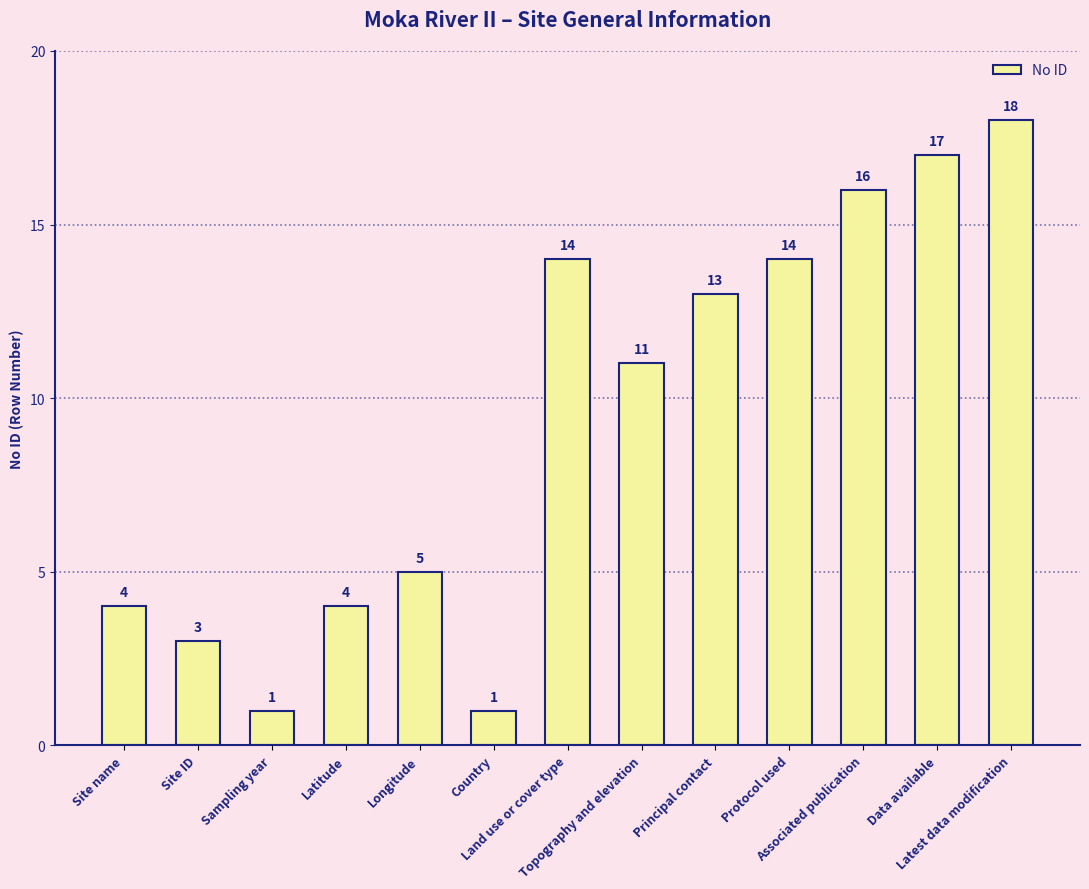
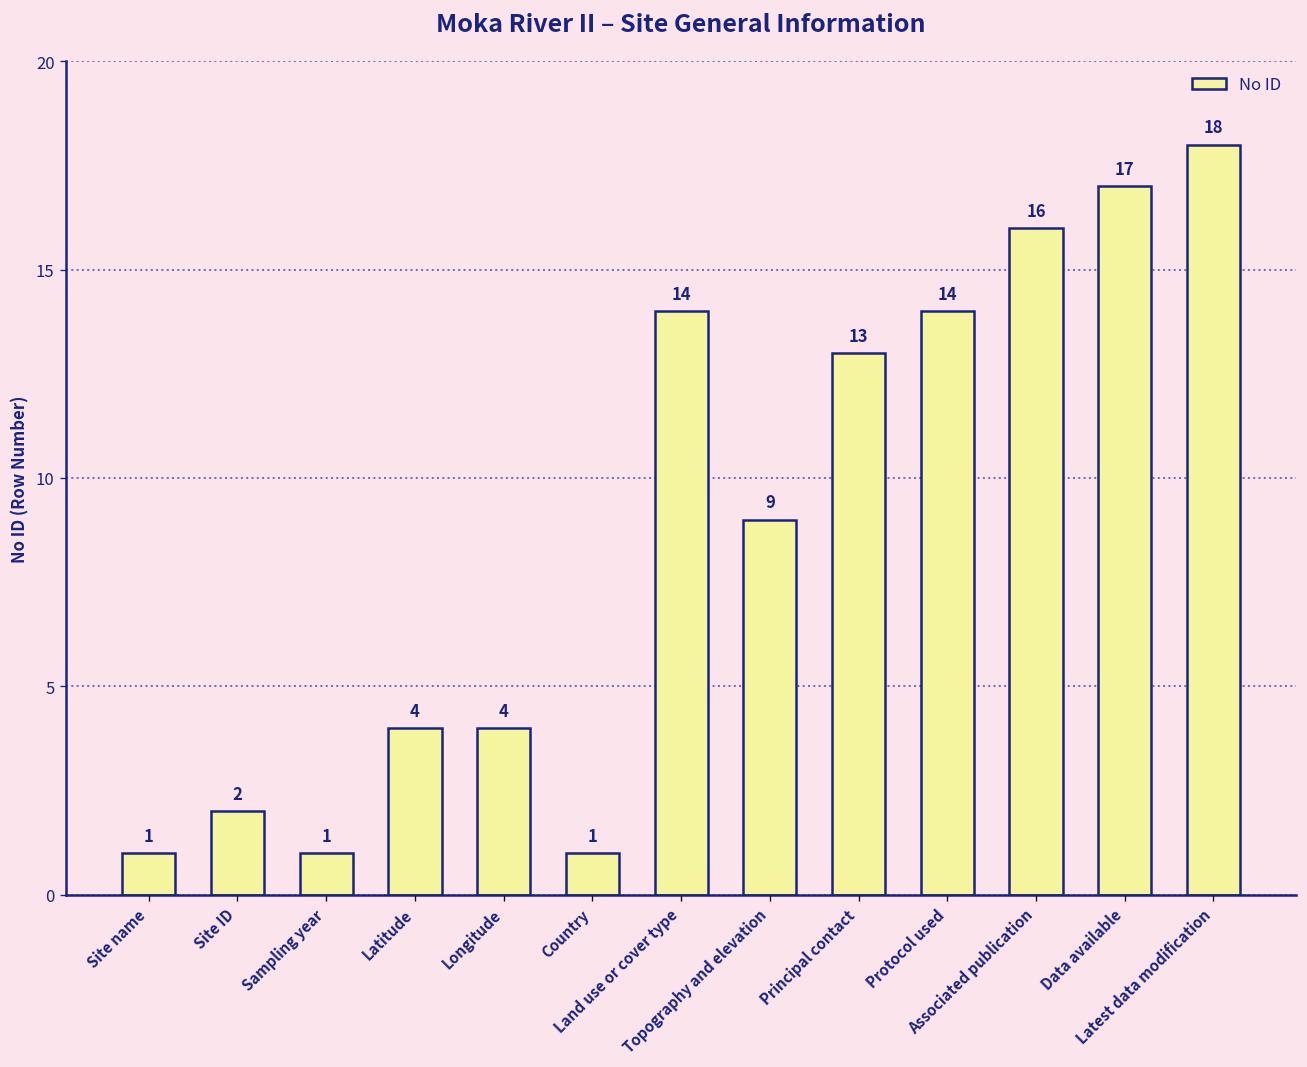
  {
-   "Site name": 4,
-   "Site ID": 3,
+   "Site name": 1,
+   "Site ID": 2,
    "Sampling year": 1,
    "Latitude": 4,
-   "Longitude": 5,
+   "Longitude": 4,
    "Country": 1,
    "Land use or cover type": 14,
-   "Topography and elevation": 11,
+   "Topography and elevation": 9,
    "Principal contact": 13,
    "Protocol used": 14,
    "Associated publication": 16,
    "Data available": 17,
    "Latest data modification": 18
  }
